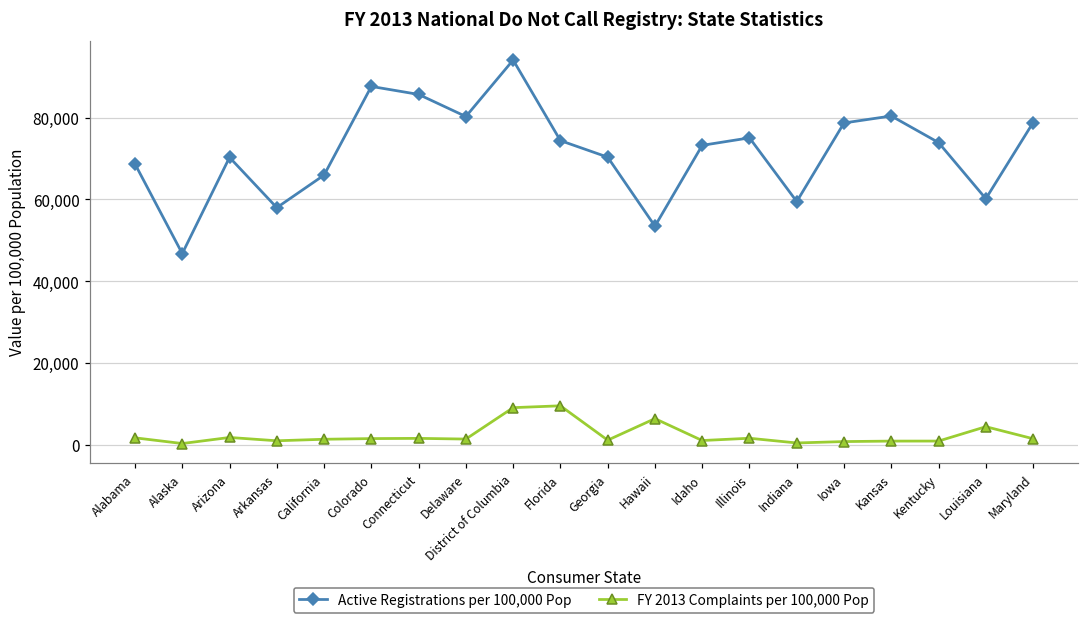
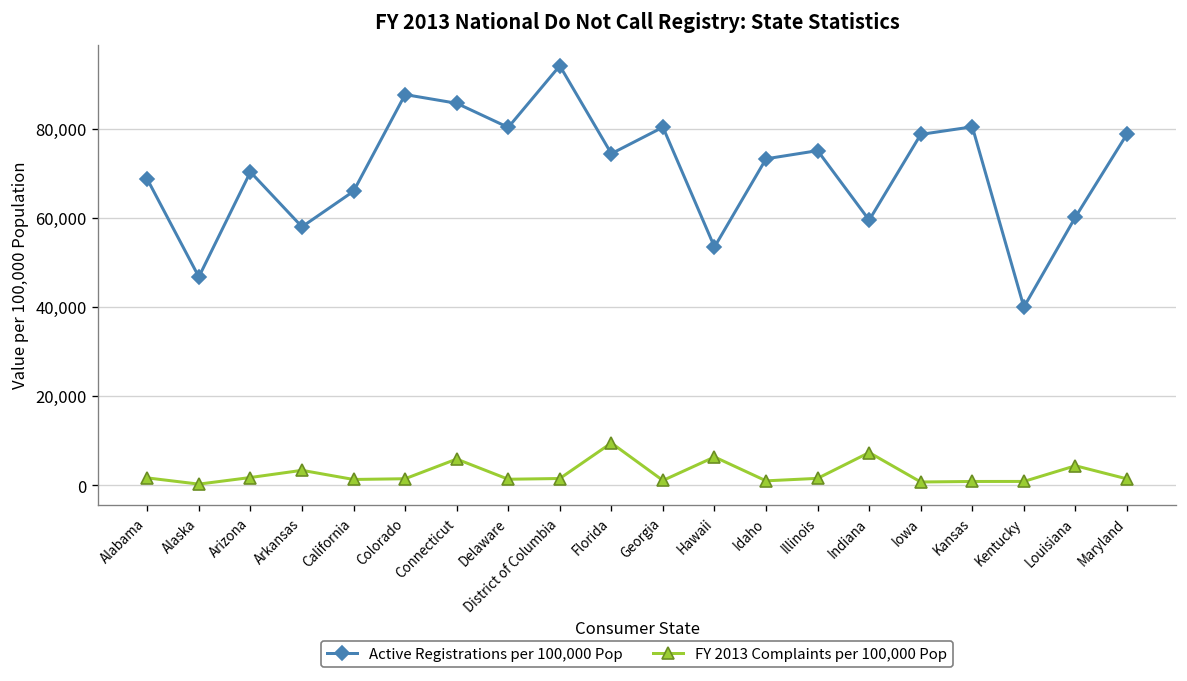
  {
    "Active Registrations per 100,000 Pop": {
      "Alabama": "69,000",
      "Alaska": "47,000",
      "Arizona": "70,000",
      "Arkansas": "58,000",
      "California": "66,000",
      "Colorado": "88,000",
      "Connecticut": "86,000",
      "Delaware": "80,000",
      "District of Columbia": "94,000",
      "Florida": "74,000",
-     "Georgia": "70,000",
+     "Georgia": "80,000",
      "Hawaii": "53,000",
      "Idaho": "73,000",
      "Illinois": "75,000",
      "Indiana": "59,000",
      "Iowa": "79,000",
      "Kansas": "80,000",
-     "Kentucky": "74,000",
+     "Kentucky": "40,000",
      "Louisiana": "60,000",
      "Maryland": "79,000"
    },
    "FY 2013 Complaints per 100,000 Pop": {
      "Alabama": "2,000",
      "Alaska": "0",
      "Arizona": "2,000",
-     "Arkansas": "1,000",
+     "Arkansas": "3,000",
      "California": "1,000",
      "Colorado": "2,000",
-     "Connecticut": "2,000",
+     "Connecticut": "6,000",
      "Delaware": "1,000",
-     "District of Columbia": "9,000",
+     "District of Columbia": "2,000",
      "Florida": "10,000",
      "Georgia": "1,000",
      "Hawaii": "6,000",
      "Idaho": "1,000",
      "Illinois": "2,000",
-     "Indiana": "0",
+     "Indiana": "7,000",
      "Iowa": "1,000",
      "Kansas": "1,000",
      "Kentucky": "1,000",
      "Louisiana": "4,000",
      "Maryland": "1,000"
    }
  }
